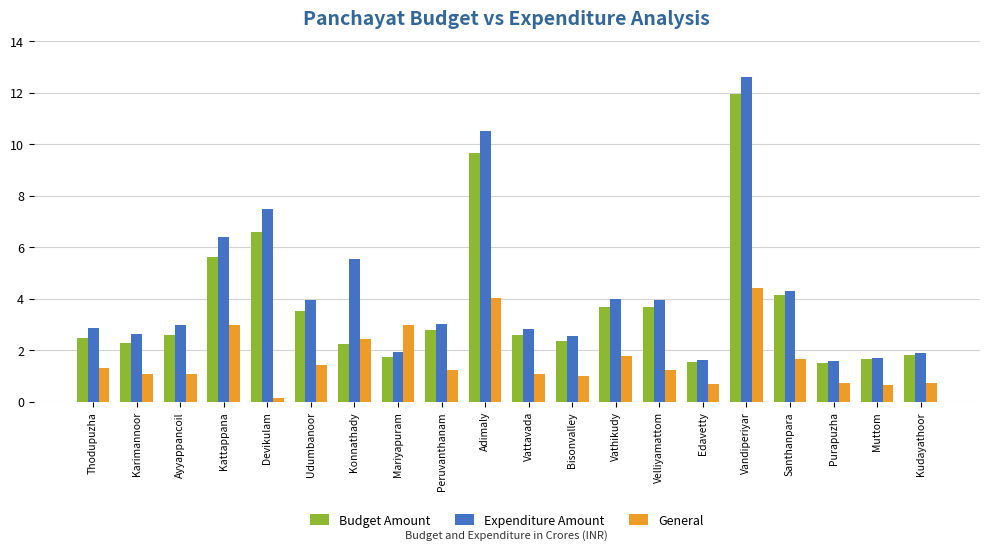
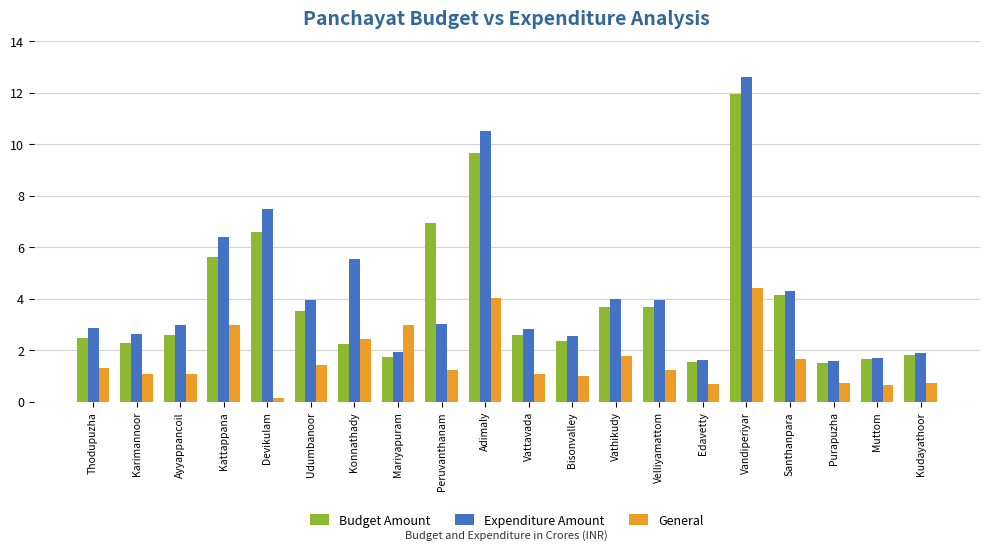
  {
    "Budget Amount": {
      "Thodupuzha": 2.5,
      "Karimannoor": 2.3,
      "Ayyappancoil": 2.6,
      "Kattappana": 5.6,
      "Devikulam": 6.6,
      "Udumbanoor": 3.5,
      "Konnathady": 2.3,
      "Mariyapuram": 1.8,
-     "Peruvanthanam": 2.8,
+     "Peruvanthanam": 6.9,
      "Adimaly": 9.6,
      "Vattavada": 2.6,
      "Bisonvalley": 2.4,
      "Vathikudy": 3.7,
      "Velliyamattom": 3.7,
      "Edavetty": 1.5,
      "Vandiperiyar": 12.0,
      "Santhanpara": 4.1,
      "Purapuzha": 1.5,
      "Muttom": 1.7,
      "Kudayathoor": 1.8
    },
    "Expenditure Amount": {
      "Thodupuzha": 2.9,
      "Karimannoor": 2.6,
      "Ayyappancoil": 3.0,
      "Kattappana": 6.4,
      "Devikulam": 7.5,
      "Udumbanoor": 4.0,
      "Konnathady": 5.6,
      "Mariyapuram": 1.9,
      "Peruvanthanam": 3.0,
      "Adimaly": 10.5,
      "Vattavada": 2.8,
      "Bisonvalley": 2.6,
      "Vathikudy": 4.0,
      "Velliyamattom": 4.0,
      "Edavetty": 1.6,
      "Vandiperiyar": 12.6,
      "Santhanpara": 4.3,
      "Purapuzha": 1.6,
      "Muttom": 1.7,
      "Kudayathoor": 1.9
    },
    "General": {
      "Thodupuzha": 1.3,
      "Karimannoor": 1.1,
      "Ayyappancoil": 1.1,
      "Kattappana": 3.0,
      "Devikulam": 0.2,
      "Udumbanoor": 1.4,
      "Konnathady": 2.5,
      "Mariyapuram": 3.0,
      "Peruvanthanam": 1.2,
      "Adimaly": 4.1,
      "Vattavada": 1.1,
      "Bisonvalley": 1.0,
      "Vathikudy": 1.8,
      "Velliyamattom": 1.2,
      "Edavetty": 0.7,
      "Vandiperiyar": 4.4,
      "Santhanpara": 1.7,
      "Purapuzha": 0.7,
      "Muttom": 0.7,
      "Kudayathoor": 0.7
    }
  }
